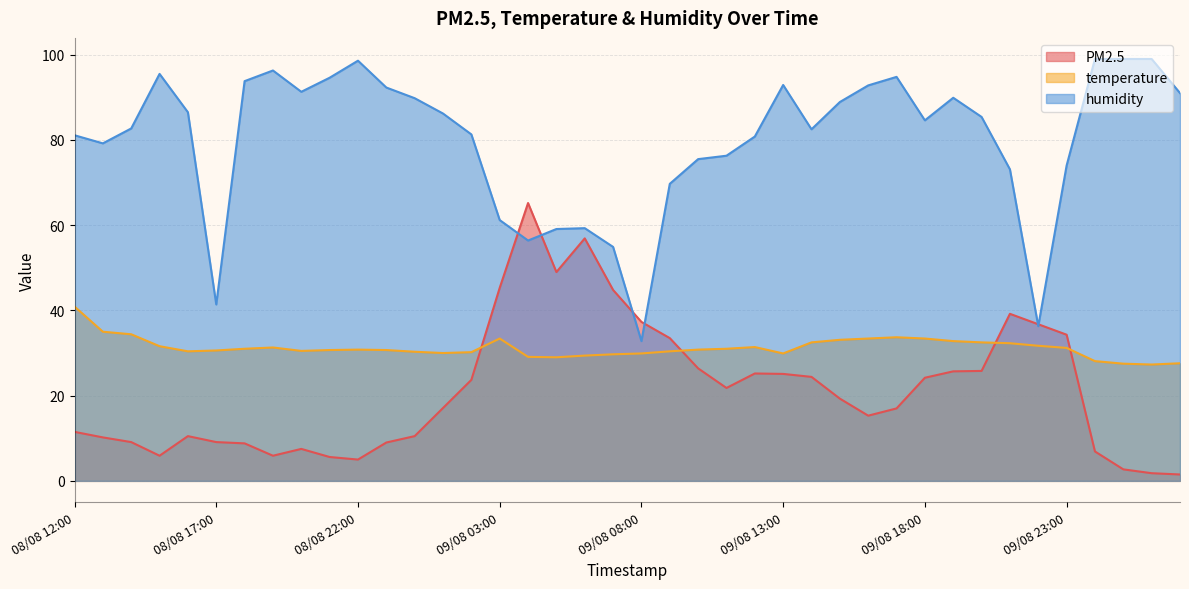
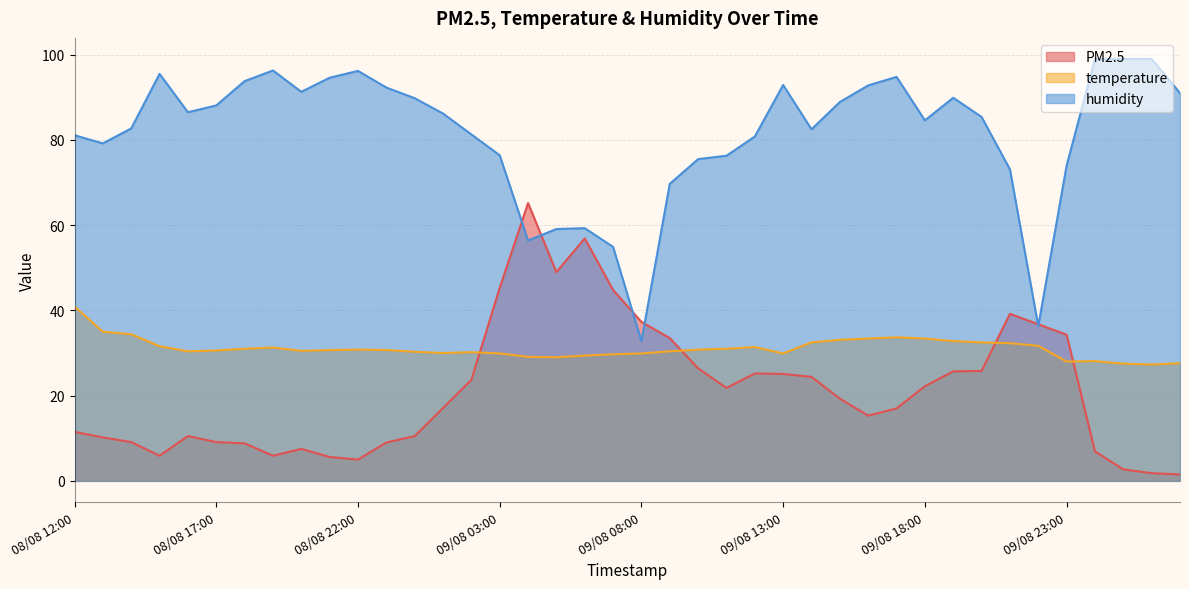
  {
    "PM2.5": {
      "08/08 12:00": 12,
      "08/08 17:00": 9,
      "08/08 22:00": 5,
      "09/08 03:00": 45,
      "09/08 08:00": 37,
      "09/08 13:00": 25,
-     "09/08 18:00": 24,
+     "09/08 18:00": 22,
      "09/08 23:00": 34
    },
    "temperature": {
      "08/08 12:00": 41,
      "08/08 17:00": 31,
      "08/08 22:00": 31,
-     "09/08 03:00": 33,
+     "09/08 03:00": 30,
      "09/08 08:00": 30,
      "09/08 13:00": 30,
      "09/08 18:00": 33,
-     "09/08 23:00": 31
+     "09/08 23:00": 28
    },
    "humidity": {
      "08/08 12:00": 81,
-     "08/08 17:00": 41,
-     "08/08 22:00": 99,
-     "09/08 03:00": 61,
+     "08/08 17:00": 88,
+     "08/08 22:00": 96,
+     "09/08 03:00": 76,
      "09/08 08:00": 33,
      "09/08 13:00": 93,
      "09/08 18:00": 85,
      "09/08 23:00": 74
    }
  }
